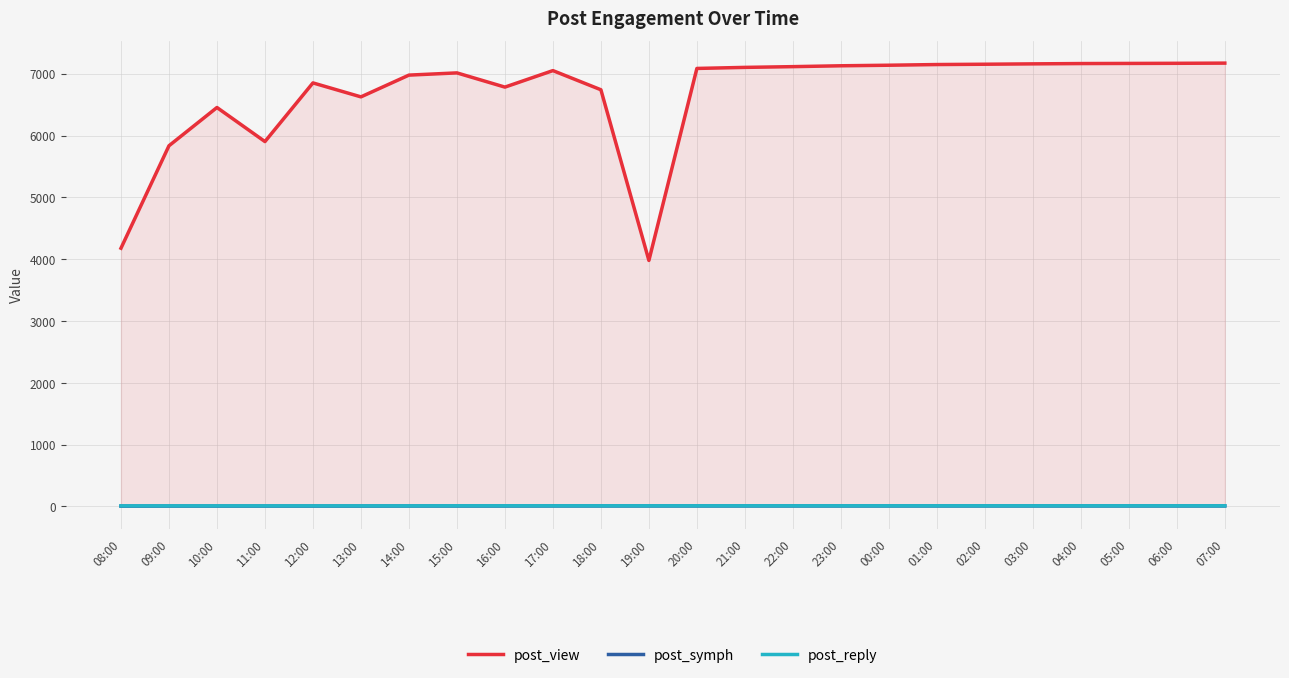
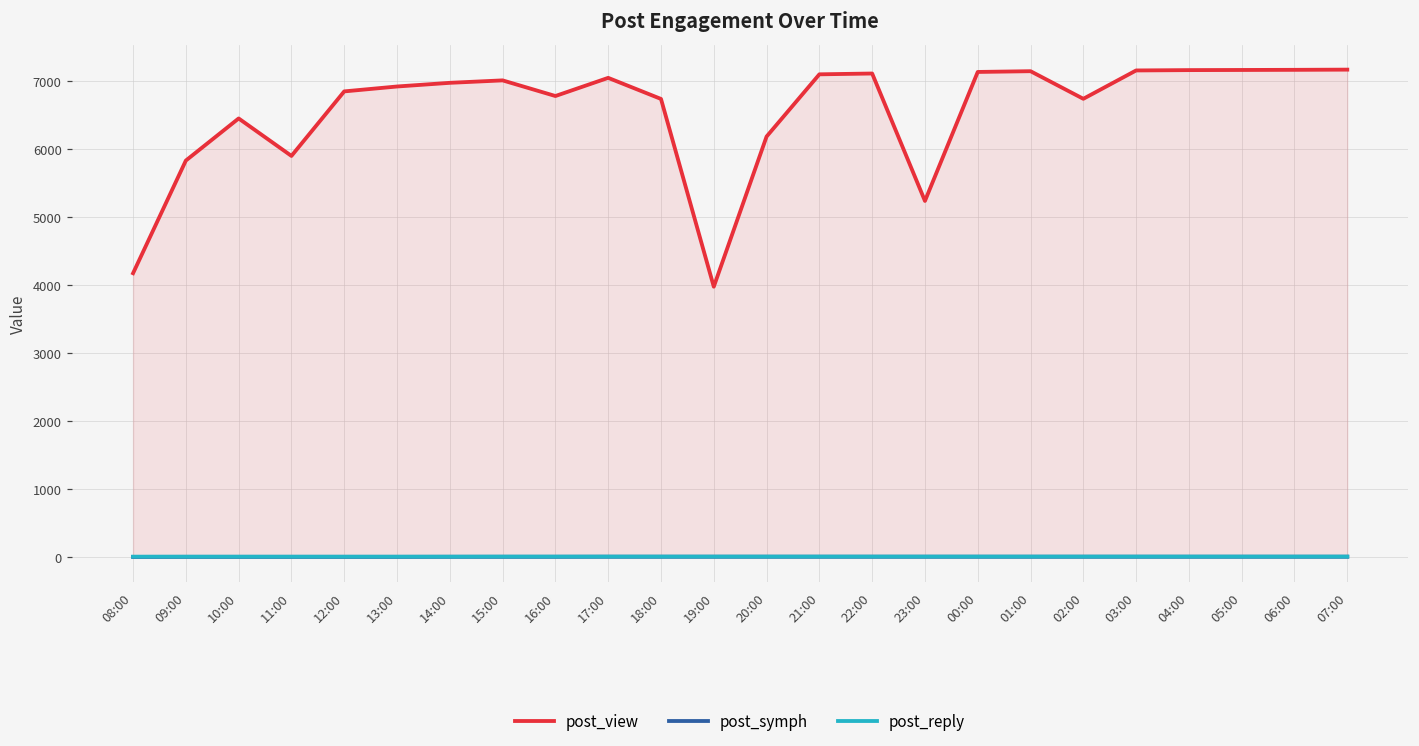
  {
    "post_view": {
      "08:00": 4200,
      "09:00": 5800,
      "10:00": 6500,
      "11:00": 5900,
      "12:00": 6900,
-     "13:00": 6600,
+     "13:00": 6900,
      "14:00": 7000,
      "15:00": 7000,
      "16:00": 6800,
      "17:00": 7100,
      "18:00": 6700,
      "19:00": 4000,
-     "20:00": 7100,
+     "20:00": 6200,
      "21:00": 7100,
      "22:00": 7100,
-     "23:00": 7100,
+     "23:00": 5200,
      "00:00": 7100,
      "01:00": 7100,
-     "02:00": 7200,
+     "02:00": 6700,
      "03:00": 7200,
      "04:00": 7200,
      "05:00": 7200,
      "06:00": 7200,
      "07:00": 7200
    }
  }
